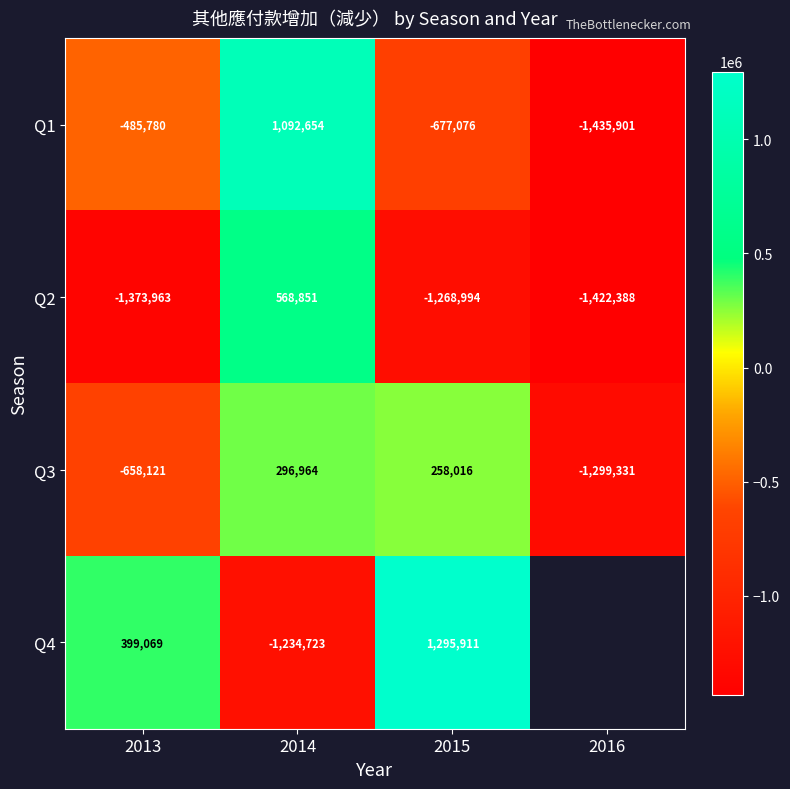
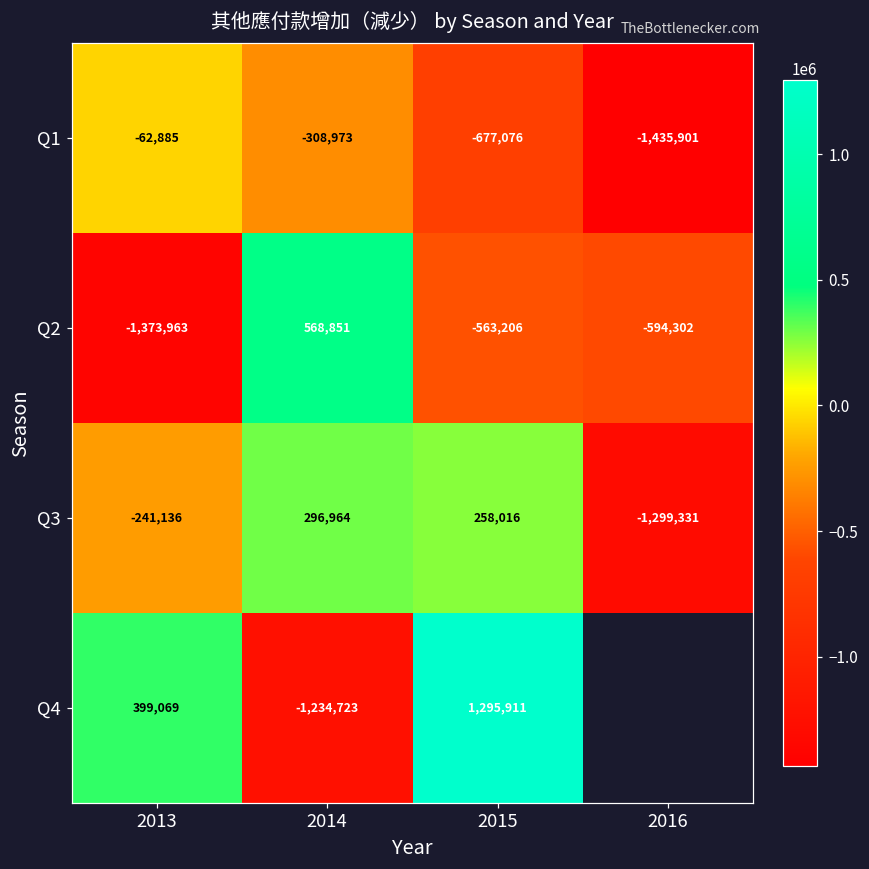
  {
    "Q1": {
-     "2013": "-485,780",
-     "2014": "1,092,654",
+     "2013": "-62,885",
+     "2014": "-308,973",
      "2015": "-677,076",
      "2016": "-1,435,901"
    },
    "Q2": {
      "2013": "-1,373,963",
      "2014": "568,851",
-     "2015": "-1,268,994",
-     "2016": "-1,422,388"
+     "2015": "-563,206",
+     "2016": "-594,302"
    },
    "Q3": {
-     "2013": "-658,121",
+     "2013": "-241,136",
      "2014": "296,964",
      "2015": "258,016",
      "2016": "-1,299,331"
    },
    "Q4": {
      "2013": "399,069",
      "2014": "-1,234,723",
      "2015": "1,295,911"
    }
  }
